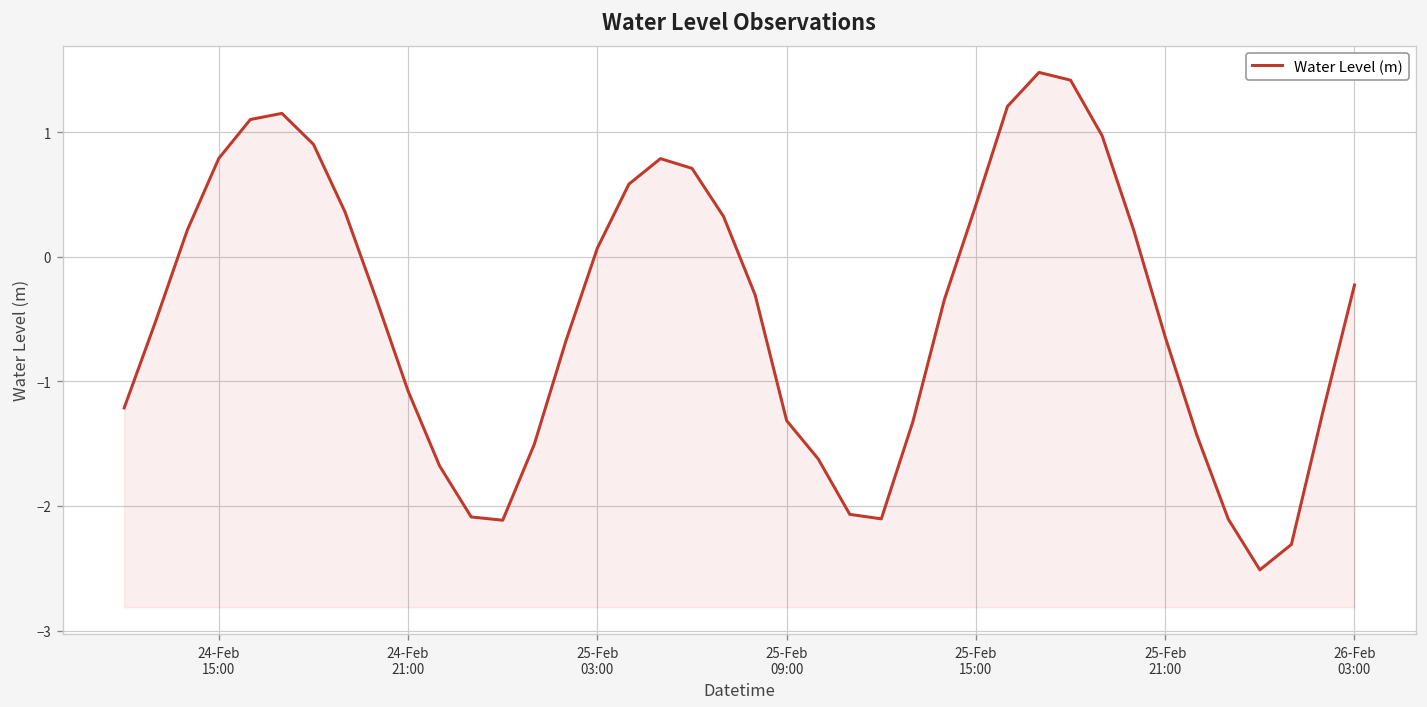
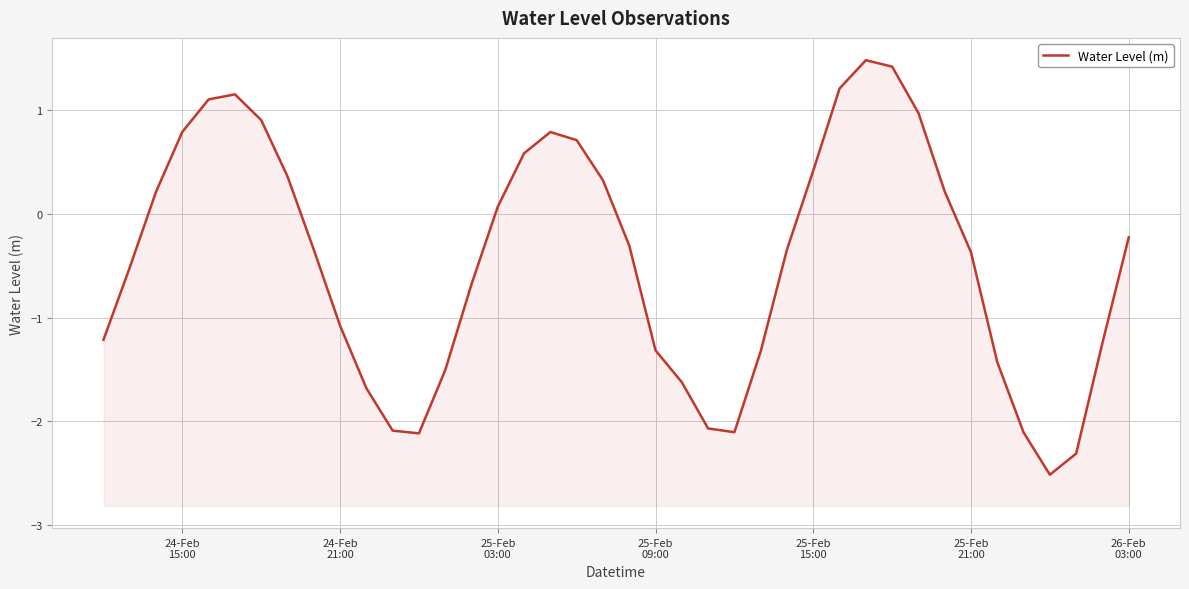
  {
    "24-Feb 15:00": 0.79,
    "24-Feb 21:00": -1.08,
    "25-Feb 03:00": 0.07,
    "25-Feb 09:00": -1.31,
    "25-Feb 15:00": 0.42,
-   "25-Feb 21:00": -0.64,
+   "25-Feb 21:00": -0.37,
    "26-Feb 03:00": -0.23
  }
